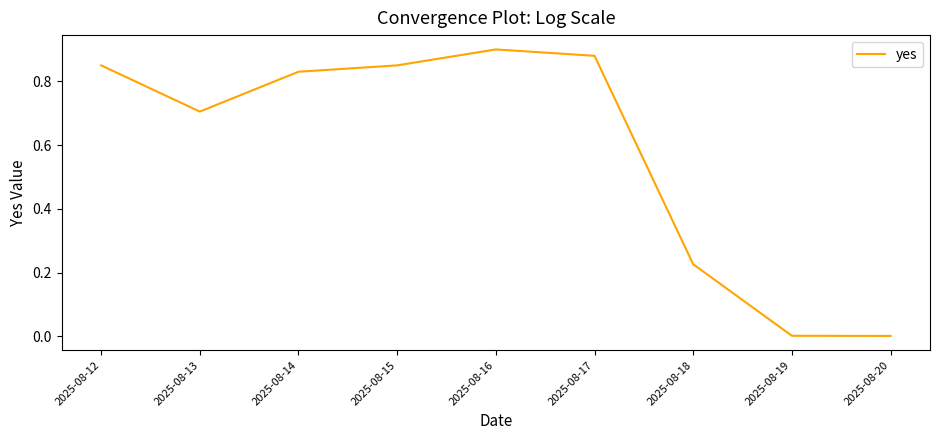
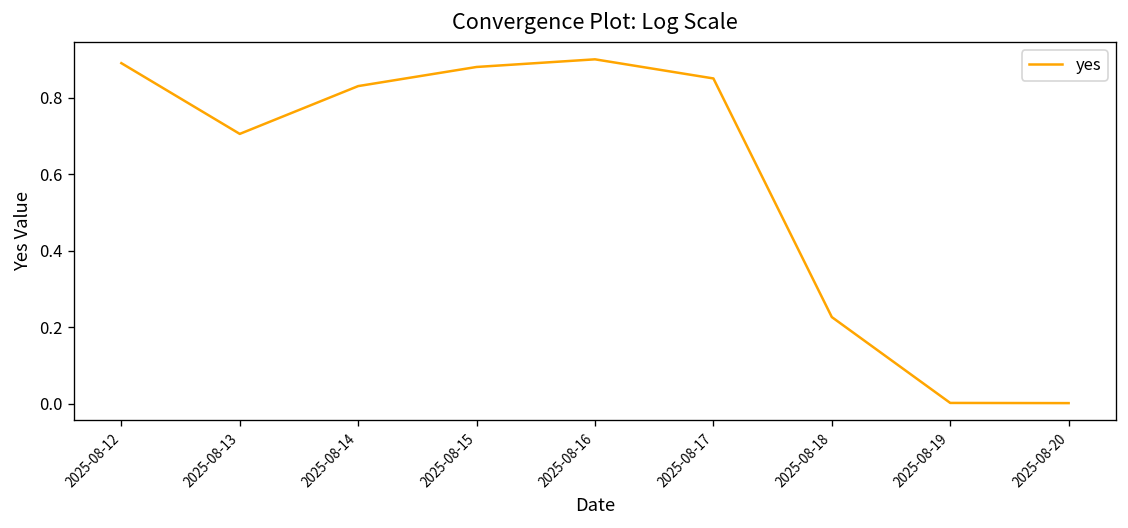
  {
-   "2025-08-12": 0.85,
+   "2025-08-12": 0.89,
    "2025-08-13": 0.71,
    "2025-08-14": 0.83,
-   "2025-08-15": 0.85,
+   "2025-08-15": 0.88,
    "2025-08-16": 0.90,
-   "2025-08-17": 0.88,
+   "2025-08-17": 0.85,
    "2025-08-18": 0.23,
    "2025-08-19": 0.00,
    "2025-08-20": 0.00
  }
